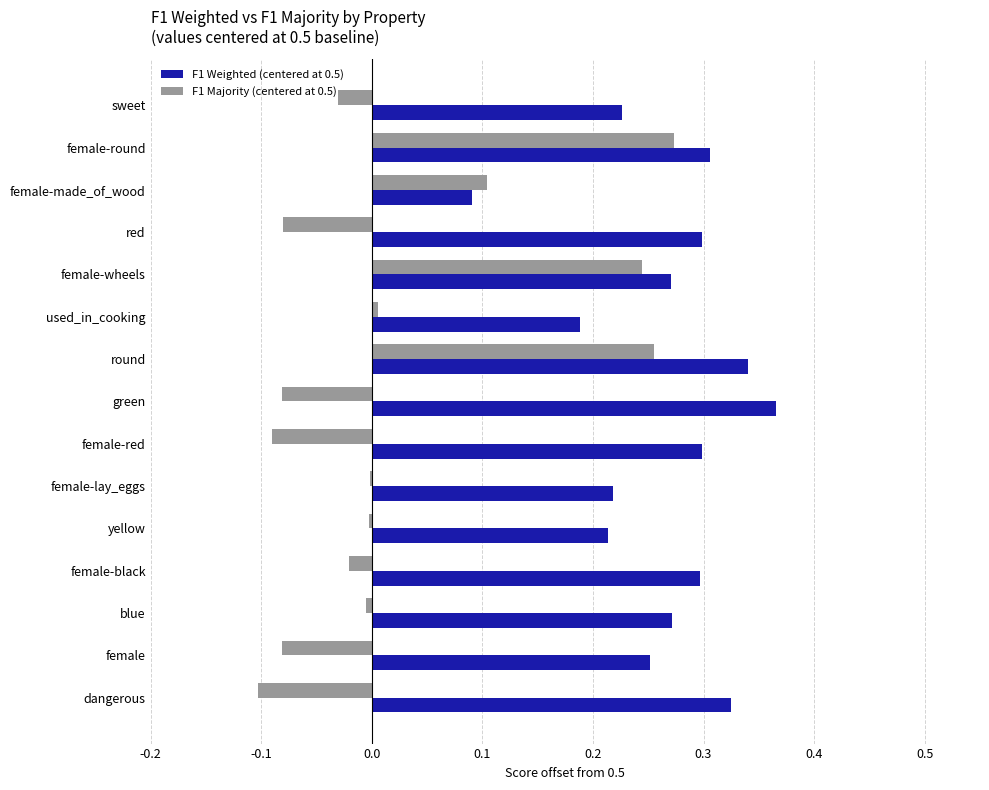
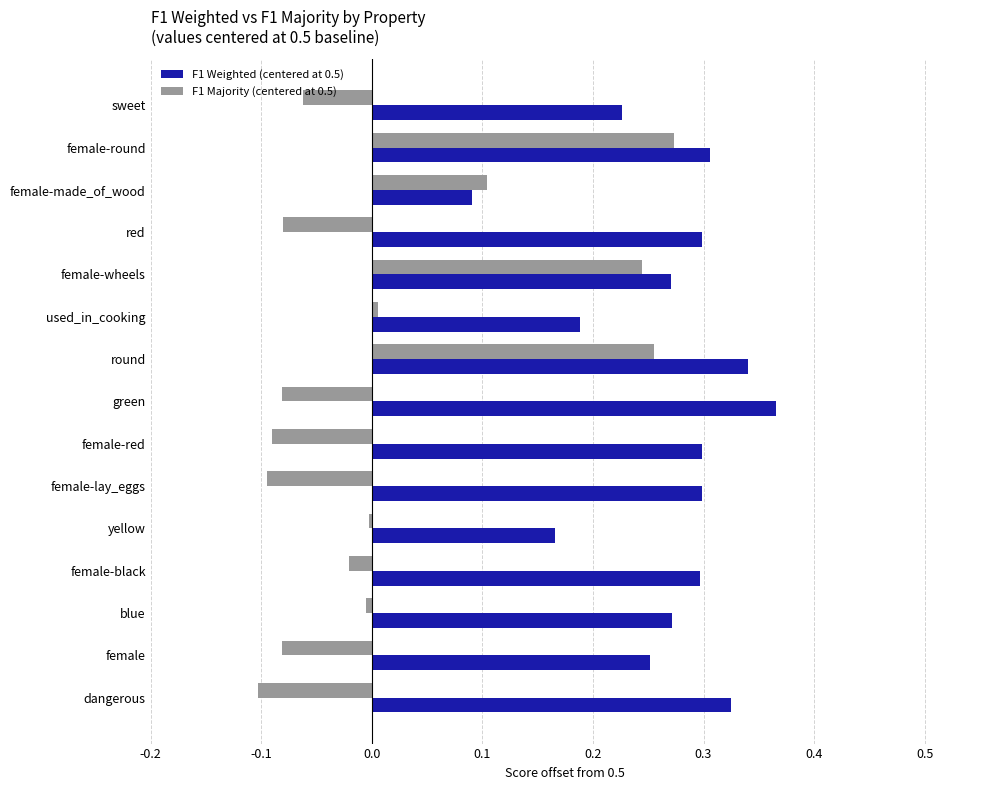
  {
    "F1 Weighted (centered at 0.5)": {
      "sweet": 0.226,
      "female-round": 0.306,
      "female-made_of_wood": 0.091,
      "red": 0.299,
      "female-wheels": 0.270,
      "used_in_cooking": 0.188,
      "round": 0.340,
      "green": 0.365,
      "female-red": 0.298,
-     "female-lay_eggs": 0.218,
-     "yellow": 0.213,
+     "female-lay_eggs": 0.299,
+     "yellow": 0.166,
      "female-black": 0.297,
      "blue": 0.272,
      "female": 0.252,
      "dangerous": 0.325
    },
    "F1 Majority (centered at 0.5)": {
-     "sweet": -0.030,
+     "sweet": -0.062,
      "female-round": 0.273,
      "female-made_of_wood": 0.104,
      "red": -0.080,
      "female-wheels": 0.244,
      "used_in_cooking": 0.006,
      "round": 0.255,
      "green": -0.082,
      "female-red": -0.090,
-     "female-lay_eggs": -0.002,
+     "female-lay_eggs": -0.095,
      "yellow": -0.003,
      "female-black": -0.021,
      "blue": -0.005,
      "female": -0.081,
      "dangerous": -0.103
    }
  }
